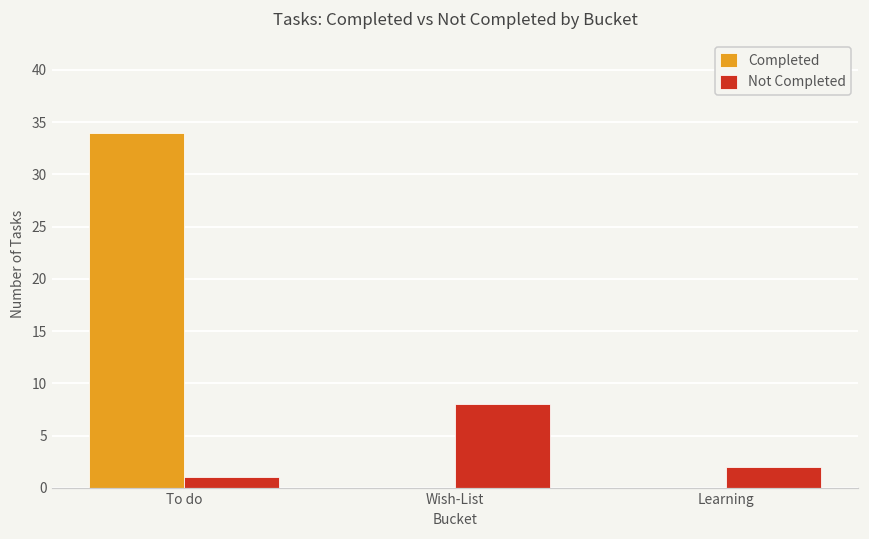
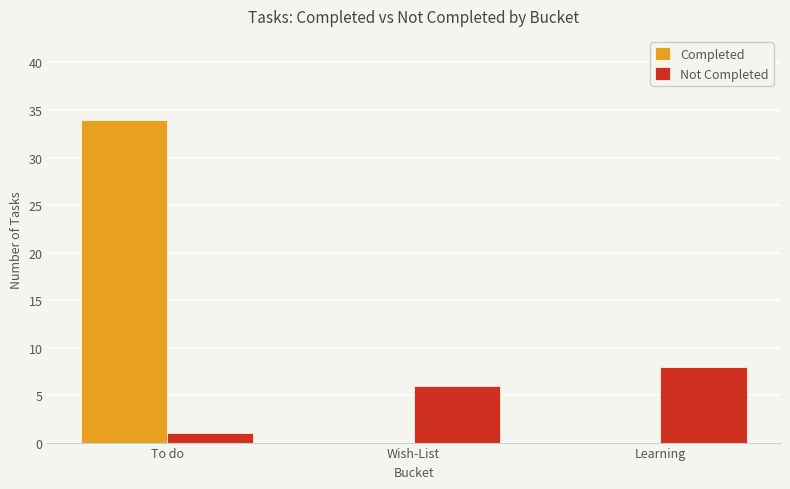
  {
    "Completed": {
      "To do": 34,
      "Wish-List": 0,
      "Learning": 0
    },
    "Not Completed": {
      "To do": 1,
-     "Wish-List": 8,
-     "Learning": 2
+     "Wish-List": 6,
+     "Learning": 8
    }
  }
